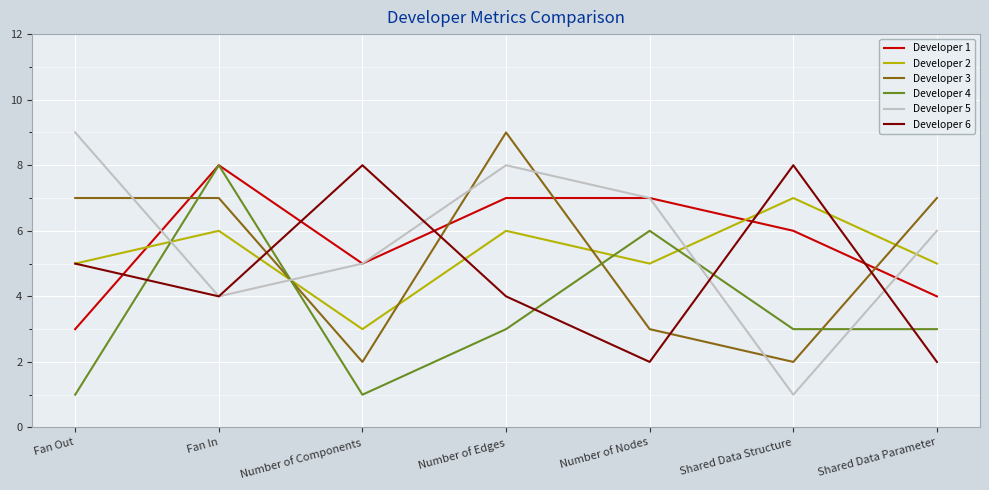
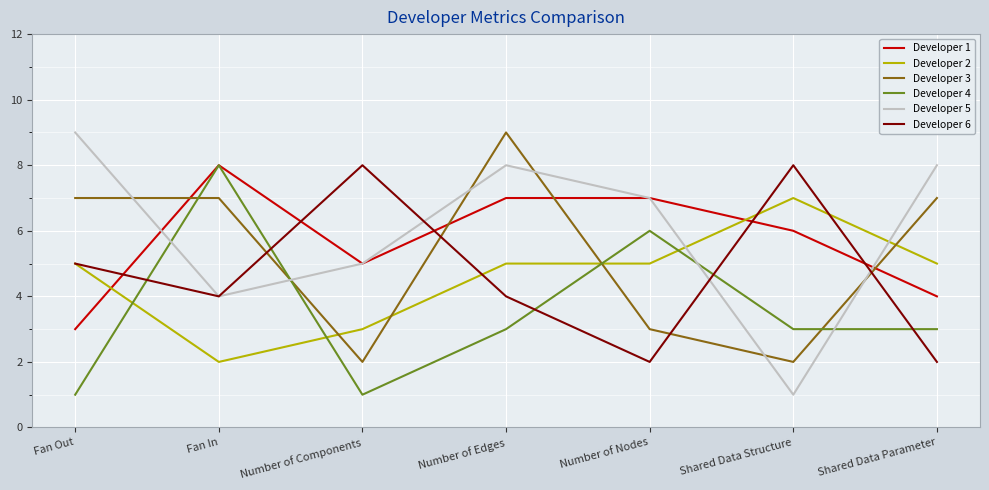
  {
    "Developer 1": {
      "Fan Out": 3,
      "Number of Edges": 7,
      "Shared Data Structure": 6,
      "Shared Data Parameter": 4
    },
    "Developer 2": {
-     "Fan In": 6,
+     "Fan In": 2,
      "Number of Components": 3,
-     "Number of Edges": 6,
+     "Number of Edges": 5,
      "Number of Nodes": 5,
      "Shared Data Structure": 7,
      "Shared Data Parameter": 5
    },
    "Developer 5": {
      "Fan Out": 9,
      "Number of Edges": 8,
      "Shared Data Structure": 1,
-     "Shared Data Parameter": 6
+     "Shared Data Parameter": 8
    },
    "Developer 6": {
      "Number of Components": 8,
      "Number of Edges": 4,
      "Number of Nodes": 2,
      "Shared Data Structure": 8,
      "Shared Data Parameter": 2
    }
  }
